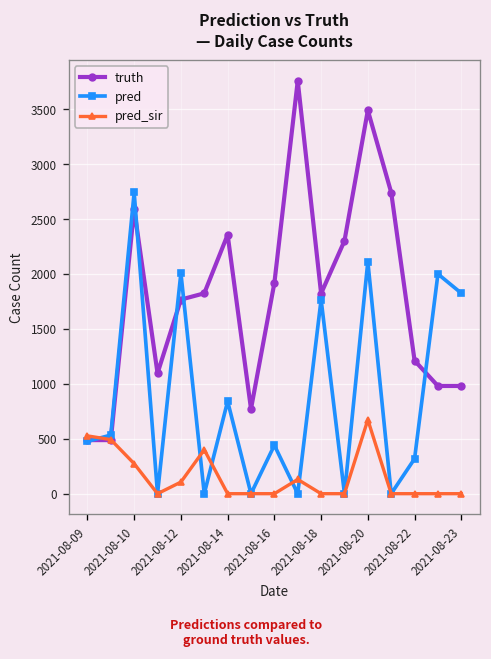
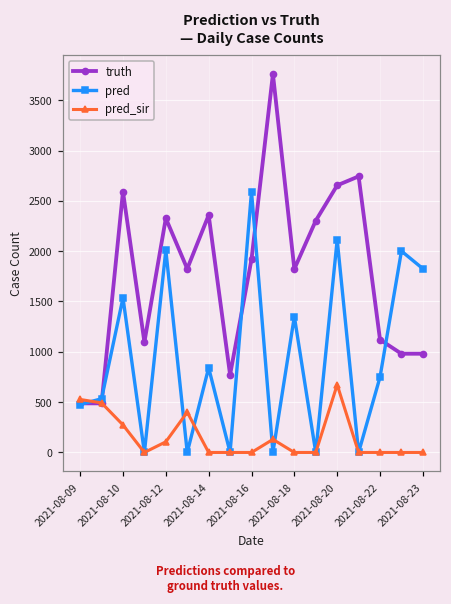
  {
    "truth": {
      "2021-08-10": 2600,
-     "2021-08-12": 1800,
+     "2021-08-12": 2300,
      "2021-08-14": 2400,
      "2021-08-16": 1900,
      "2021-08-18": 1800,
-     "2021-08-20": 3500,
-     "2021-08-22": 1200
+     "2021-08-20": 2700,
+     "2021-08-22": 1100
    },
    "pred": {
-     "2021-08-10": 2700,
+     "2021-08-10": 1500,
      "2021-08-12": 2000,
      "2021-08-14": 800,
-     "2021-08-16": 400,
-     "2021-08-18": 1800,
+     "2021-08-16": 2600,
+     "2021-08-18": 1400,
      "2021-08-20": 2100,
-     "2021-08-22": 300
+     "2021-08-22": 700
    },
    "pred_sir": {
      "2021-08-10": 300,
      "2021-08-12": 100,
      "2021-08-14": 0,
      "2021-08-16": 0,
      "2021-08-18": 0,
      "2021-08-20": 700,
      "2021-08-22": 0
    }
  }
